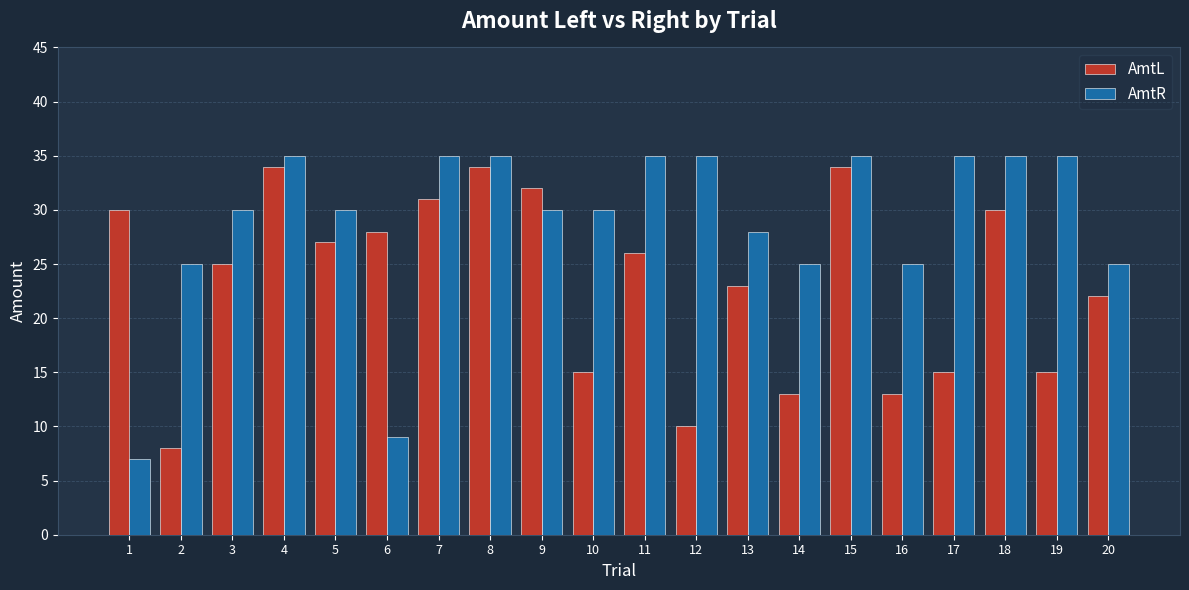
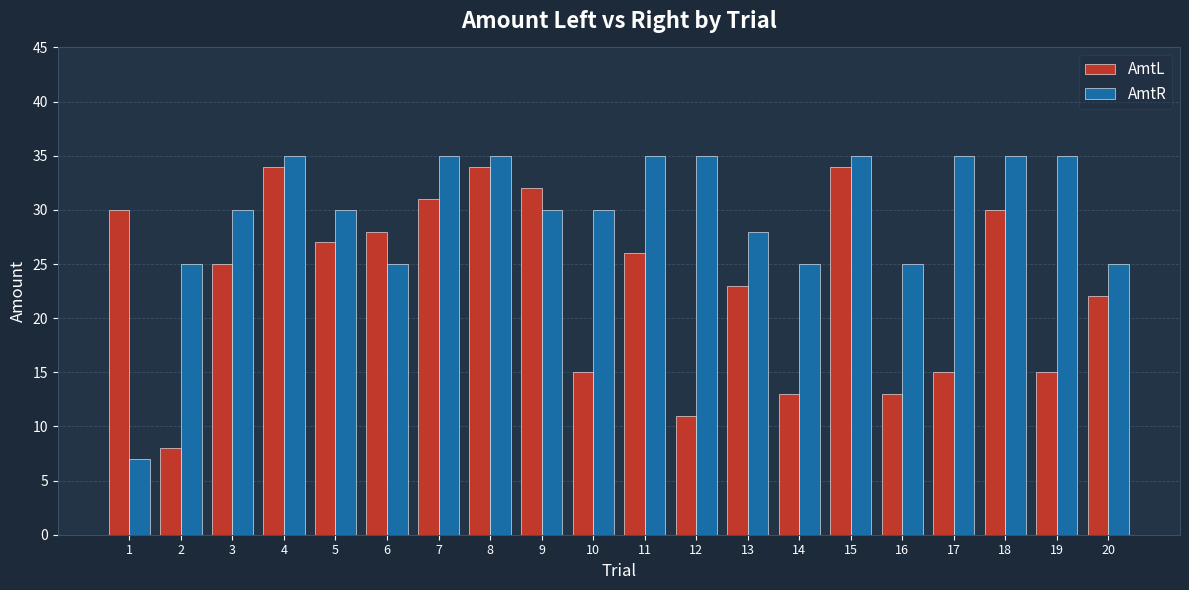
  {
    "AmtL": {
      "1": 30,
      "2": 8,
      "3": 25,
      "4": 34,
      "5": 27,
      "6": 28,
      "7": 31,
      "8": 34,
      "9": 32,
      "10": 15,
      "11": 26,
-     "12": 10,
+     "12": 11,
      "13": 23,
      "14": 13,
      "15": 34,
      "16": 13,
      "17": 15,
      "18": 30,
      "19": 15,
      "20": 22
    },
    "AmtR": {
      "1": 7,
      "2": 25,
      "3": 30,
      "4": 35,
      "5": 30,
-     "6": 9,
+     "6": 25,
      "7": 35,
      "8": 35,
      "9": 30,
      "10": 30,
      "11": 35,
      "12": 35,
      "13": 28,
      "14": 25,
      "15": 35,
      "16": 25,
      "17": 35,
      "18": 35,
      "19": 35,
      "20": 25
    }
  }
